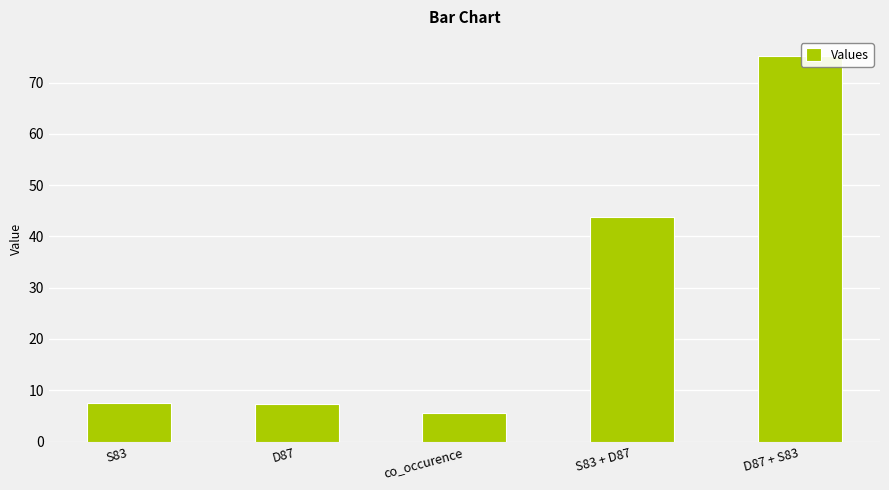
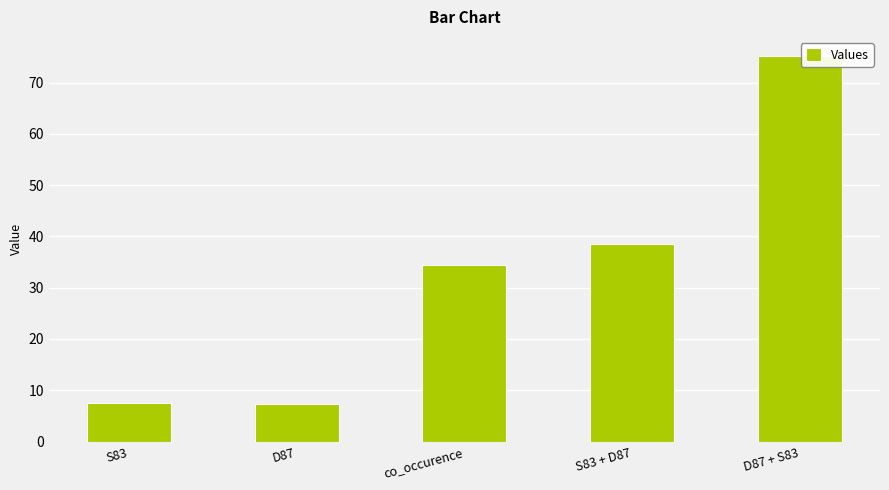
  {
    "S83": 7,
    "D87": 7,
-   "co_occurence": 6,
-   "S83 + D87": 44,
+   "co_occurence": 35,
+   "S83 + D87": 39,
    "D87 + S83": 75
  }
